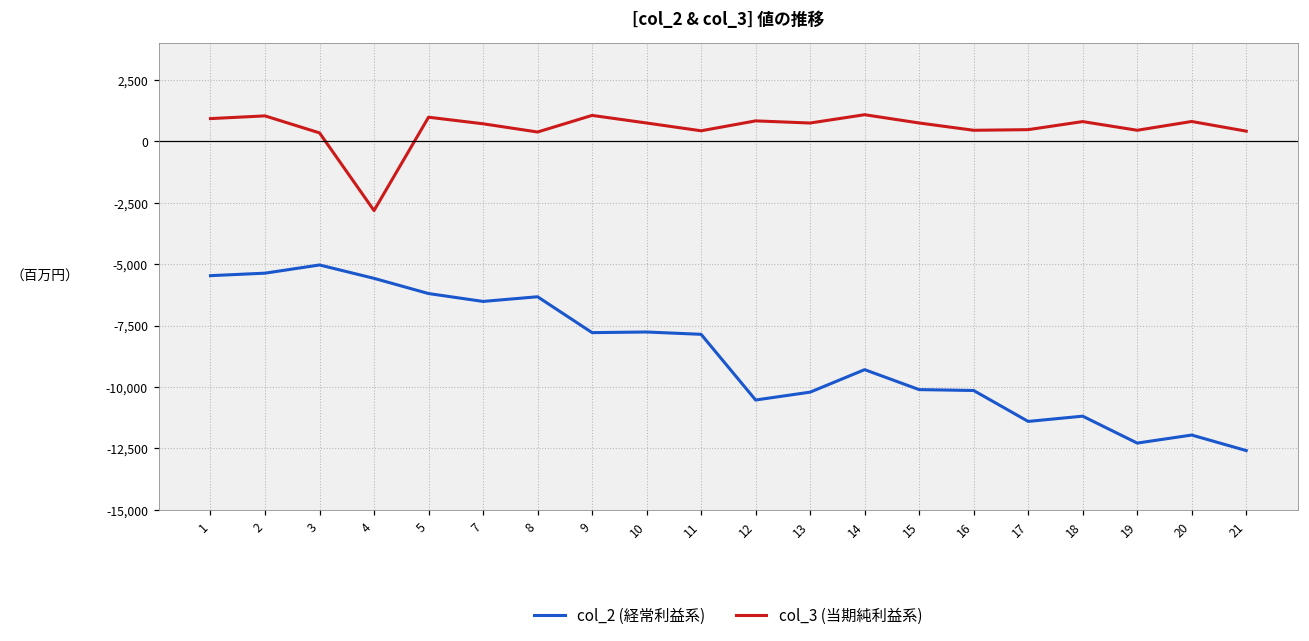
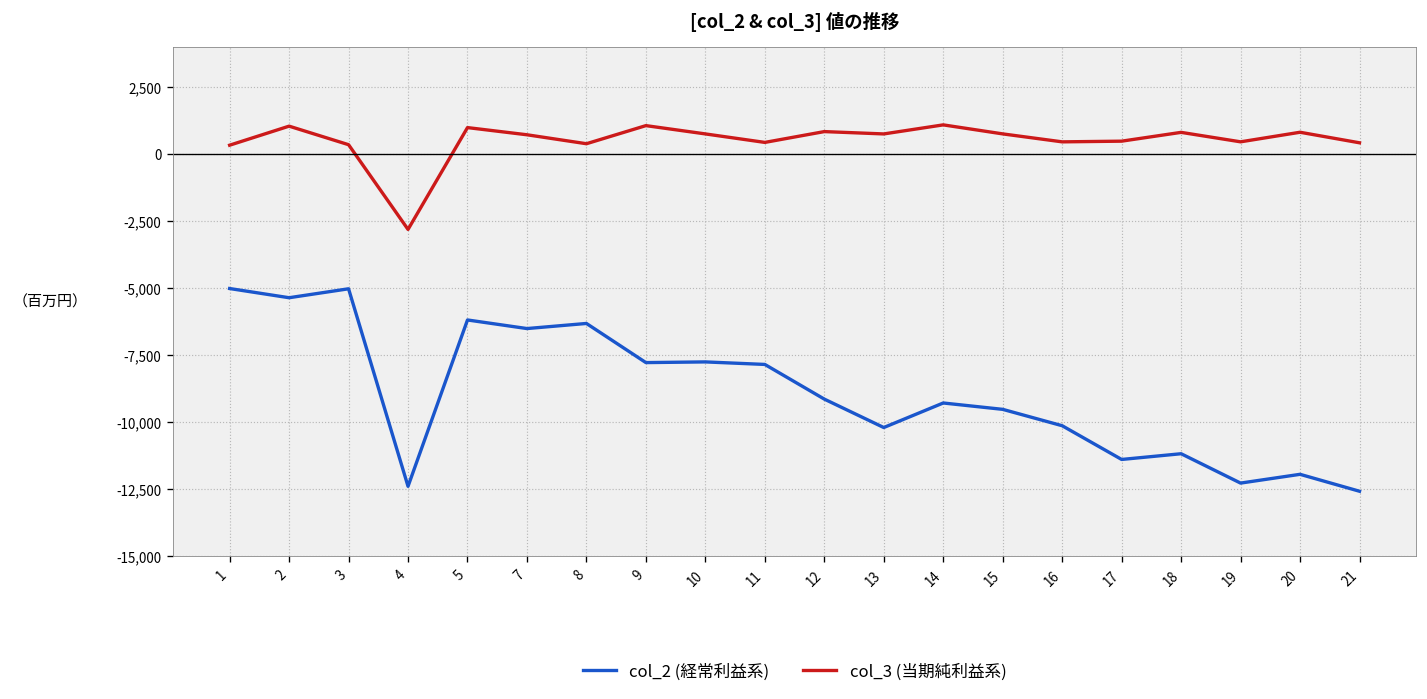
  {
    "col_2 (経常利益系)": {
-     "1": "-5,500",
+     "1": "-5,000",
      "2": "-5,400",
      "3": "-5,000",
-     "4": "-5,600",
+     "4": "-12,400",
      "5": "-6,200",
      "7": "-6,500",
      "8": "-6,300",
      "9": "-7,800",
      "10": "-7,800",
      "11": "-7,900",
-     "12": "-10,500",
+     "12": "-9,100",
      "13": "-10,200",
      "14": "-9,300",
-     "15": "-10,100",
+     "15": "-9,500",
      "16": "-10,100",
      "17": "-11,400",
      "18": "-11,200",
      "19": "-12,300",
      "20": "-12,000",
      "21": "-12,600"
    },
    "col_3 (当期純利益系)": {
-     "1": "900",
+     "1": "300",
      "2": "1,000",
      "3": "300",
      "4": "-2,800",
      "5": "1,000",
      "7": "700",
      "8": "400",
      "9": "1,100",
      "10": "700",
      "11": "400",
      "12": "800",
      "13": "700",
      "14": "1,100",
      "15": "700",
      "16": "500",
      "17": "500",
      "18": "800",
      "19": "500",
      "20": "800",
      "21": "400"
    }
  }
